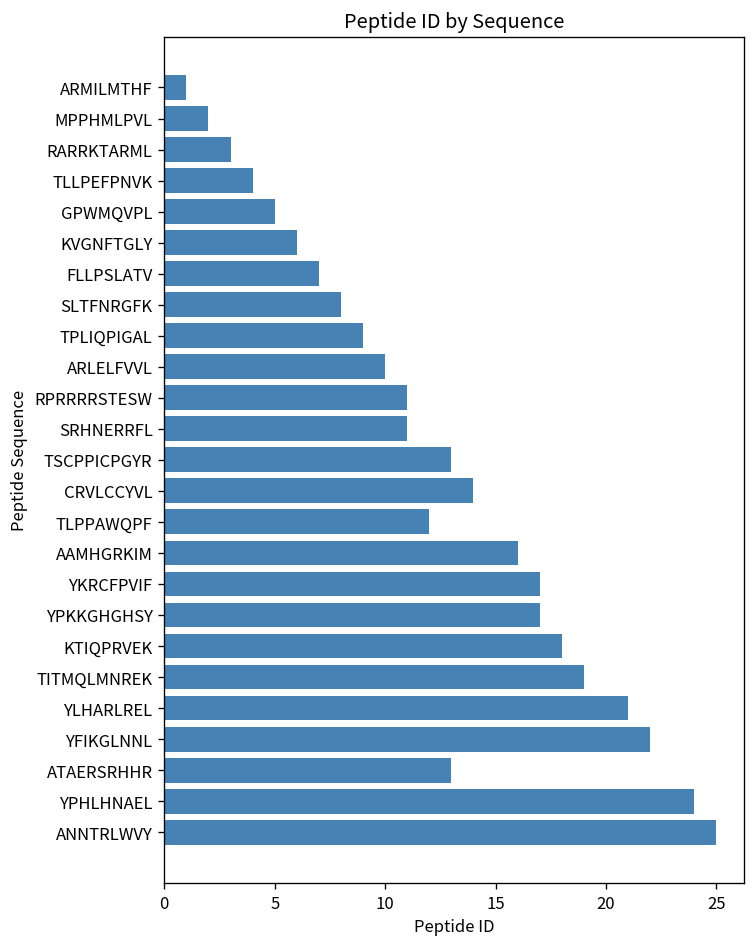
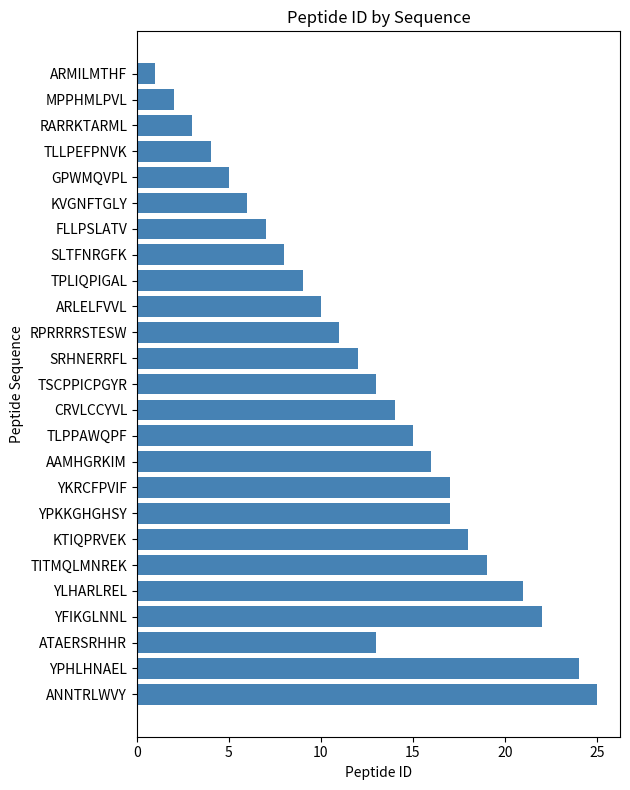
  {
    "ARMILMTHF": 1,
    "MPPHMLPVL": 2,
    "RARRKTARML": 3,
    "TLLPEFPNVK": 4,
    "GPWMQVPL": 5,
    "KVGNFTGLY": 6,
    "FLLPSLATV": 7,
    "SLTFNRGFK": 8,
    "TPLIQPIGAL": 9,
    "ARLELFVVL": 10,
    "RPRRRRSTESW": 11,
-   "SRHNERRFL": 11,
+   "SRHNERRFL": 12,
    "TSCPPICPGYR": 13,
    "CRVLCCYVL": 14,
-   "TLPPAWQPF": 12,
+   "TLPPAWQPF": 15,
    "AAMHGRKIM": 16,
    "YKRCFPVIF": 17,
    "YPKKGHGHSY": 17,
    "KTIQPRVEK": 18,
    "TITMQLMNREK": 19,
    "YLHARLREL": 21,
    "YFIKGLNNL": 22,
    "ATAERSRHHR": 13,
    "YPHLHNAEL": 24,
    "ANNTRLWVY": 25
  }
